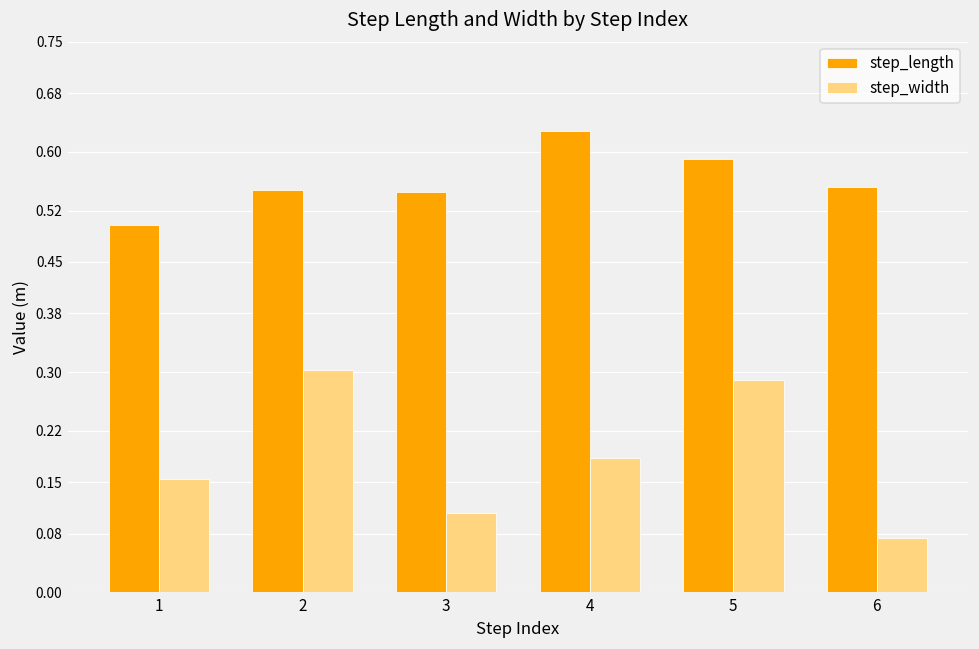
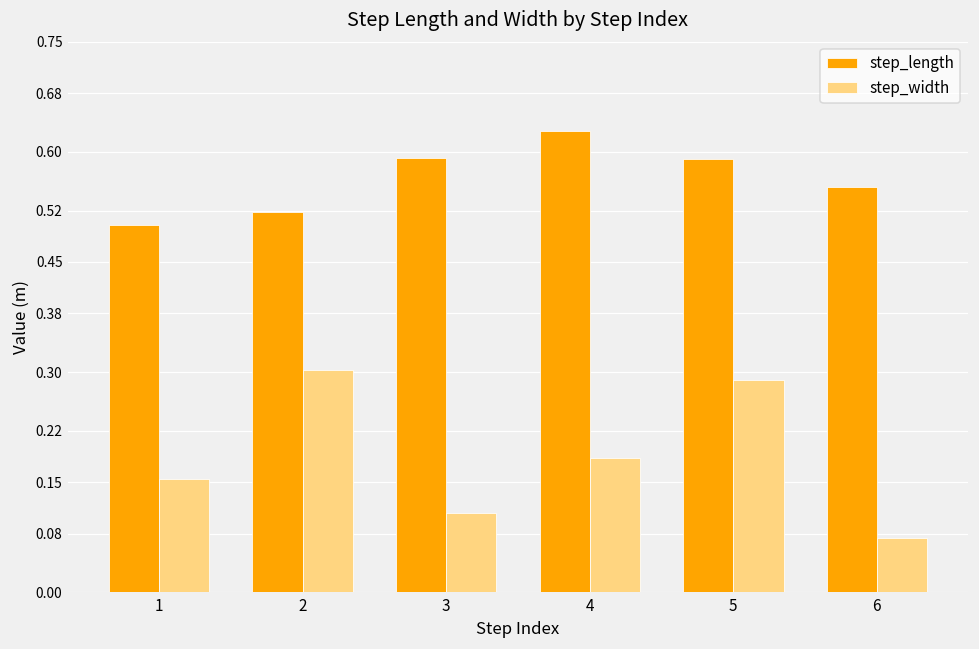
  {
    "step_length": {
      "1": 0.50,
-     "2": 0.55,
-     "3": 0.55,
+     "2": 0.52,
+     "3": 0.59,
      "4": 0.63,
      "5": 0.59,
      "6": 0.55
    },
    "step_width": {
      "1": 0.15,
      "2": 0.30,
      "3": 0.11,
      "4": 0.18,
      "5": 0.29,
      "6": 0.07
    }
  }
